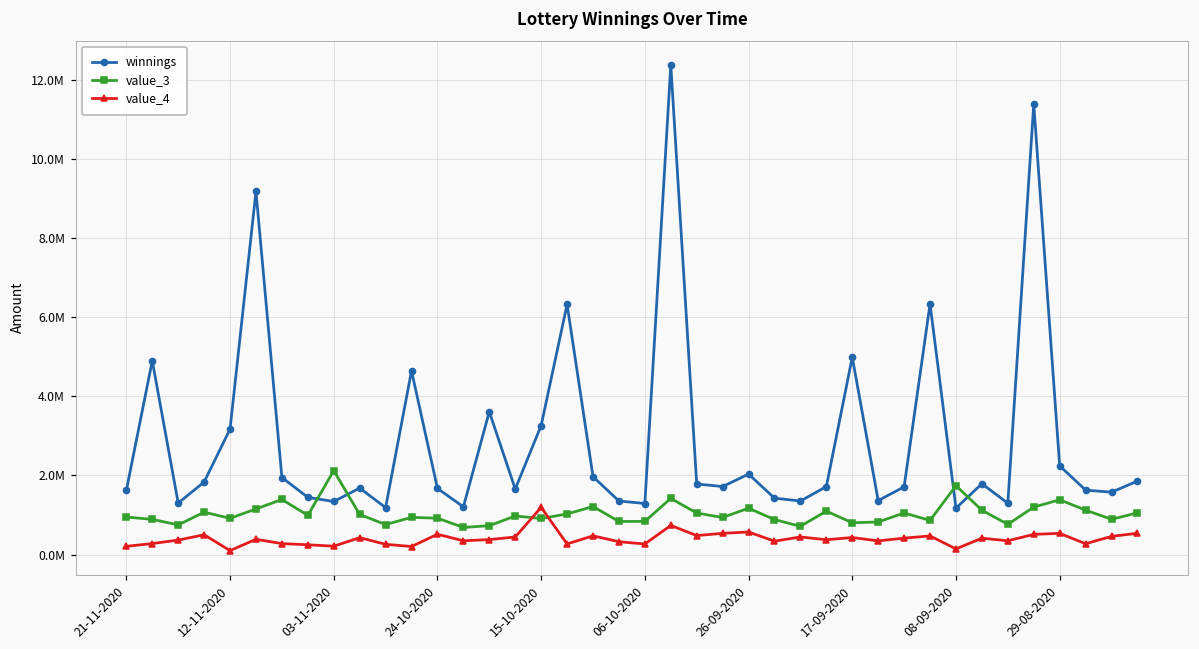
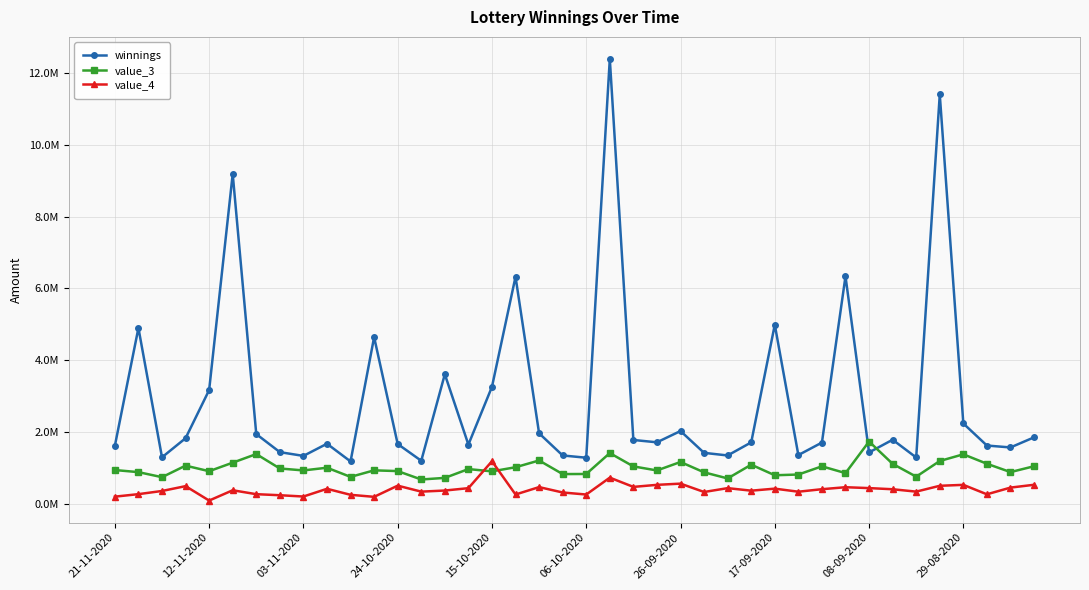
  {
    "winnings": {
      "21-11-2020": 1600000,
      "12-11-2020": 3200000,
      "03-11-2020": 1300000,
      "24-10-2020": 1700000,
      "15-10-2020": 3300000,
      "06-10-2020": 1300000,
      "26-09-2020": 2000000,
      "17-09-2020": 5000000,
-     "08-09-2020": 1200000,
+     "08-09-2020": 1400000,
      "29-08-2020": 2200000
    },
    "value_3": {
      "21-11-2020": 900000,
      "12-11-2020": 900000,
-     "03-11-2020": 2100000,
+     "03-11-2020": 900000,
      "24-10-2020": 900000,
      "15-10-2020": 900000,
      "06-10-2020": 800000,
      "26-09-2020": 1200000,
      "17-09-2020": 800000,
      "08-09-2020": 1700000,
      "29-08-2020": 1400000
    },
    "value_4": {
      "21-11-2020": 200000,
      "12-11-2020": 100000,
      "03-11-2020": 200000,
      "24-10-2020": 500000,
      "15-10-2020": 1200000,
      "06-10-2020": 300000,
      "26-09-2020": 600000,
      "17-09-2020": 400000,
-     "08-09-2020": 100000,
+     "08-09-2020": 400000,
      "29-08-2020": 500000
    }
  }
